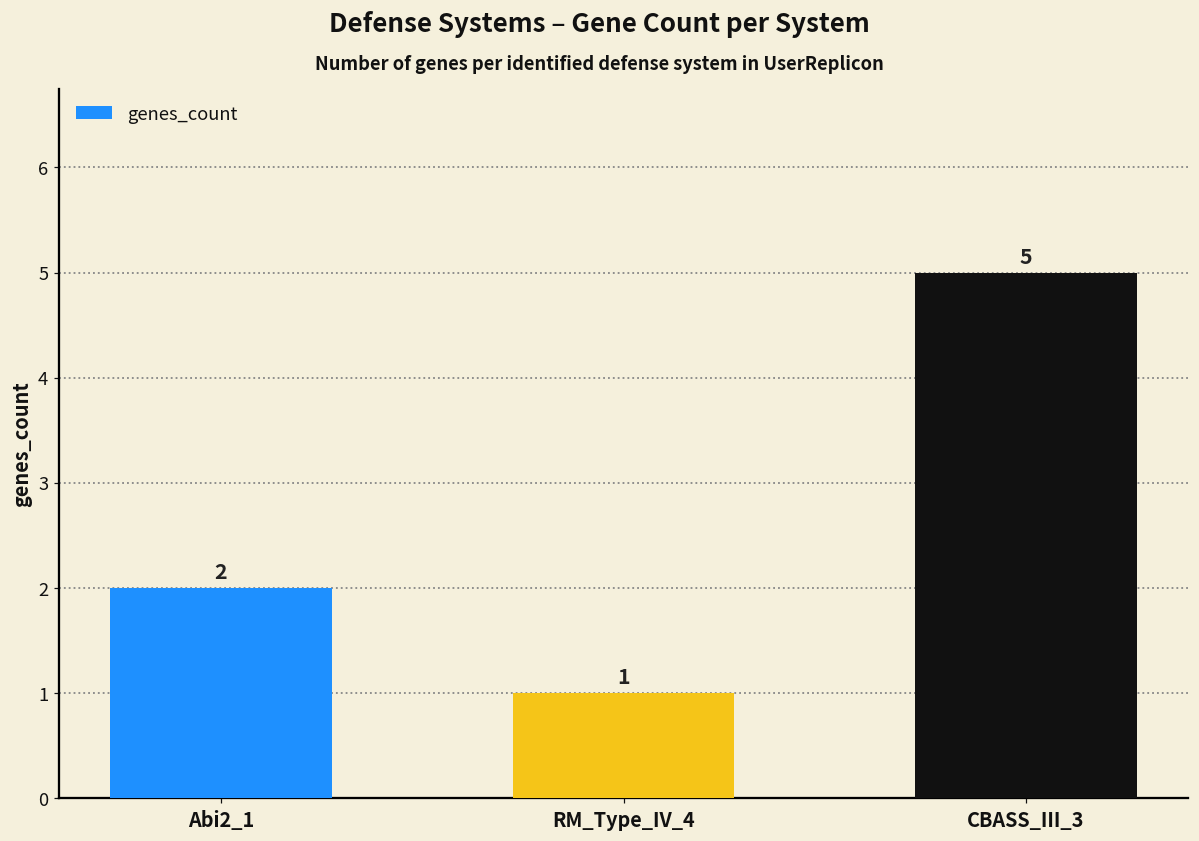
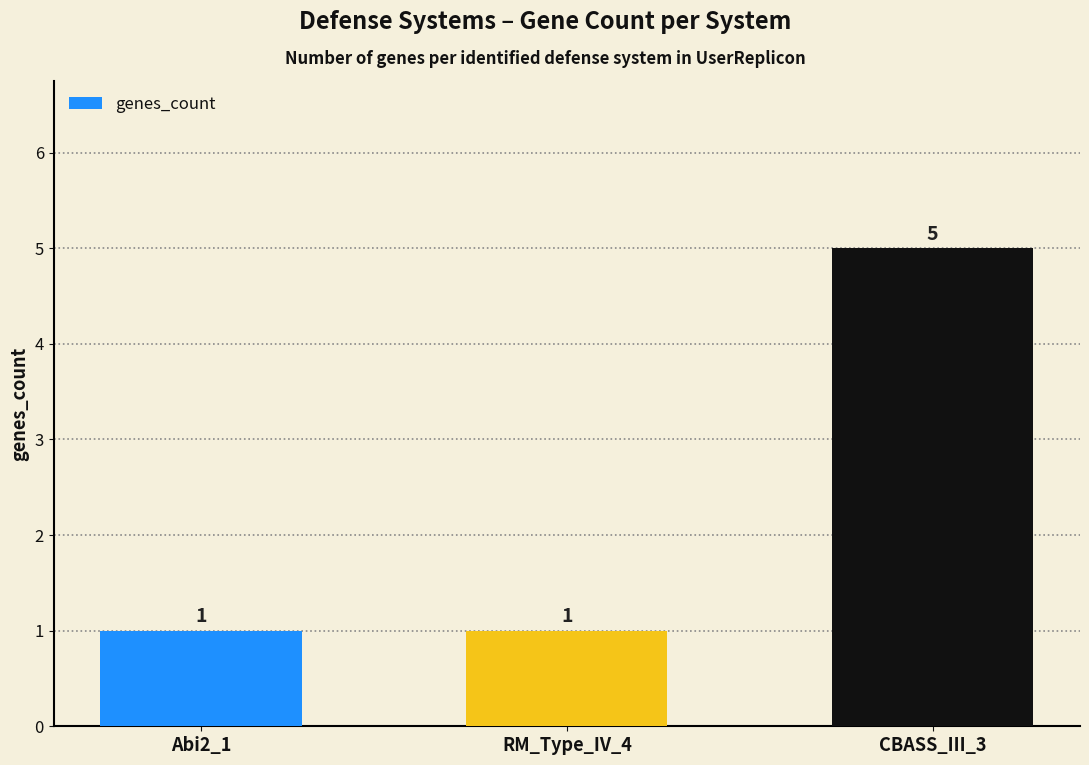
  {
-   "Abi2_1": 2,
+   "Abi2_1": 1,
    "RM_Type_IV_4": 1,
    "CBASS_III_3": 5
  }
